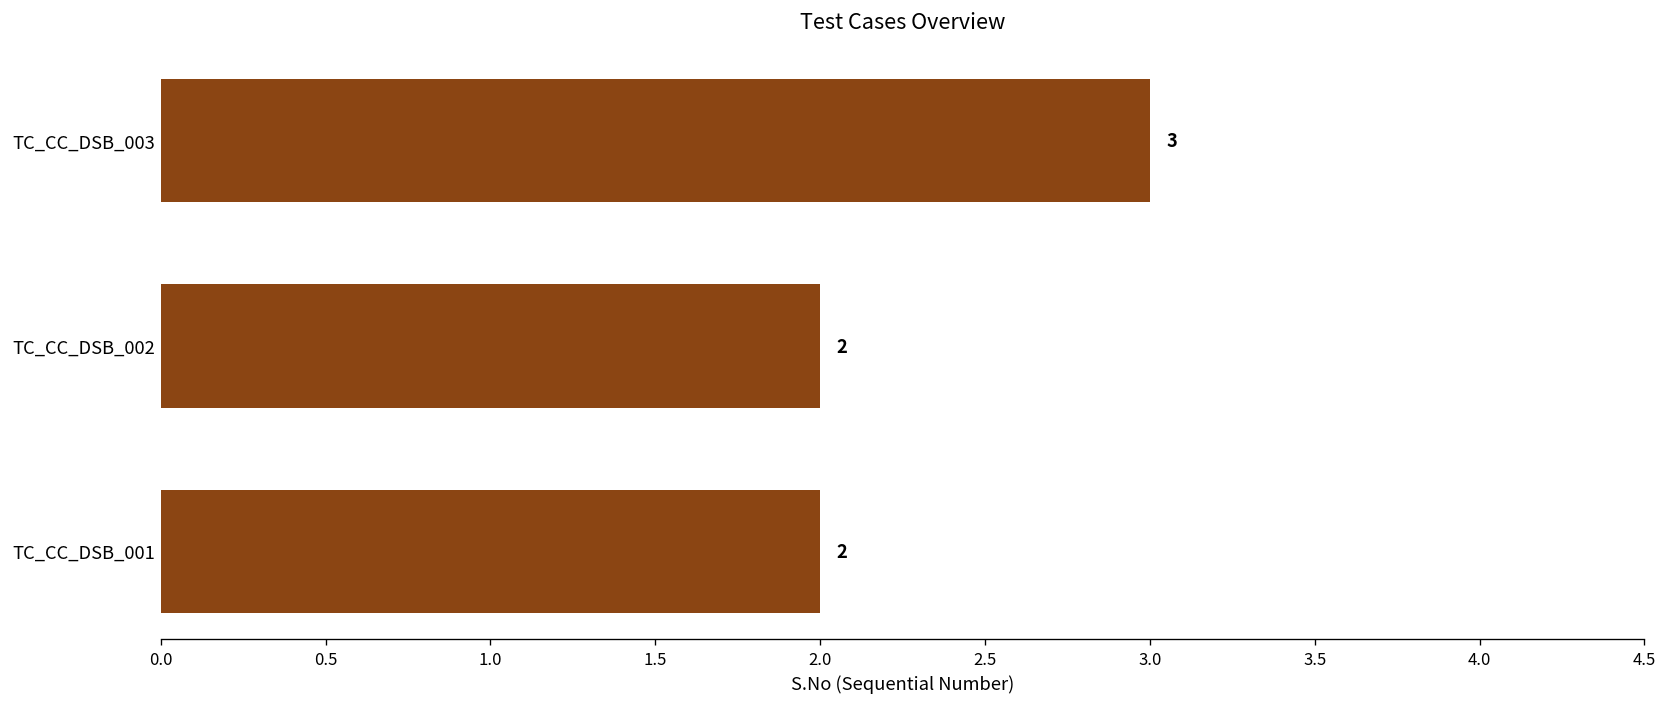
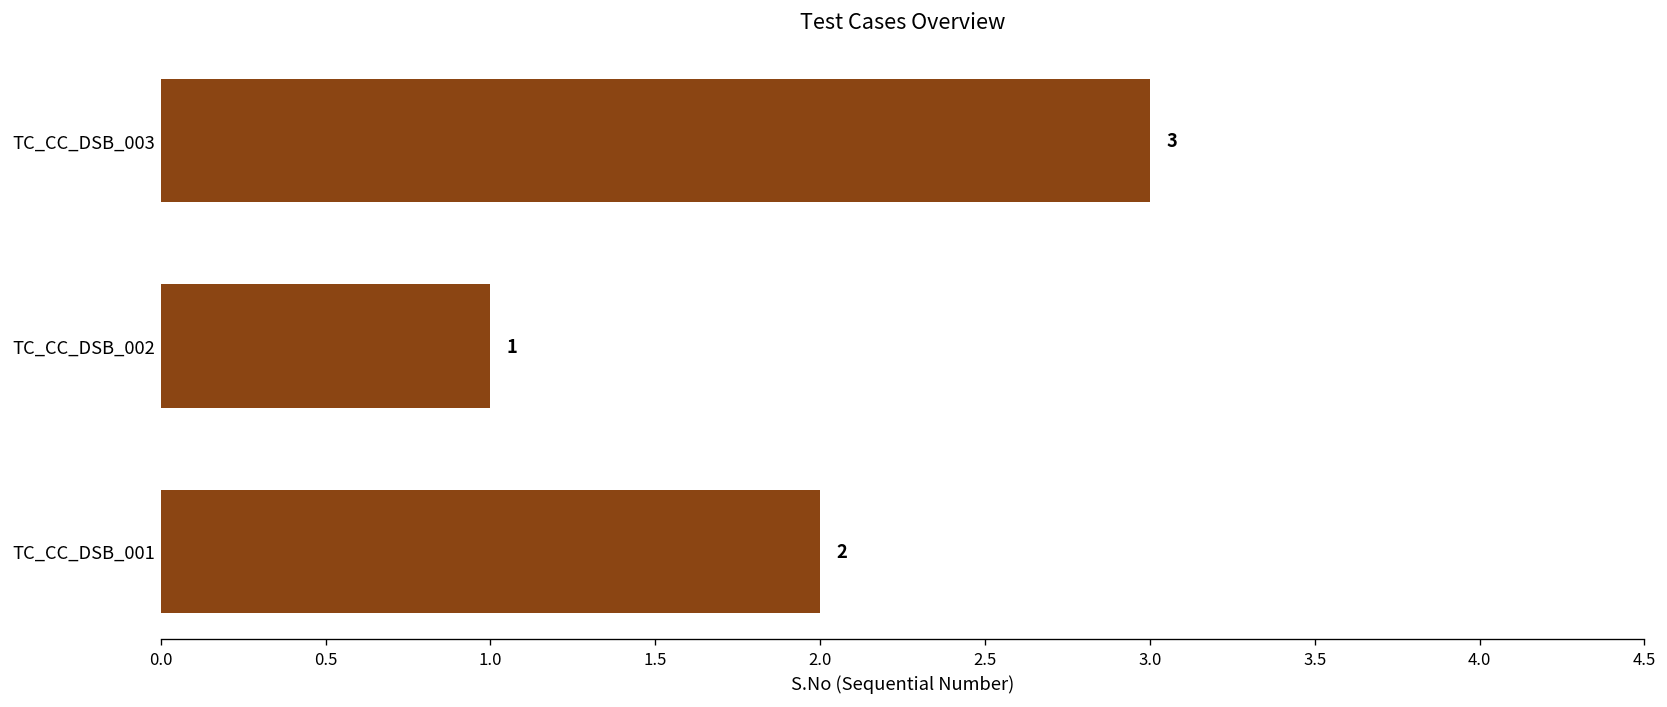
  {
    "TC_CC_DSB_003": 3,
-   "TC_CC_DSB_002": 2,
+   "TC_CC_DSB_002": 1,
    "TC_CC_DSB_001": 2
  }
